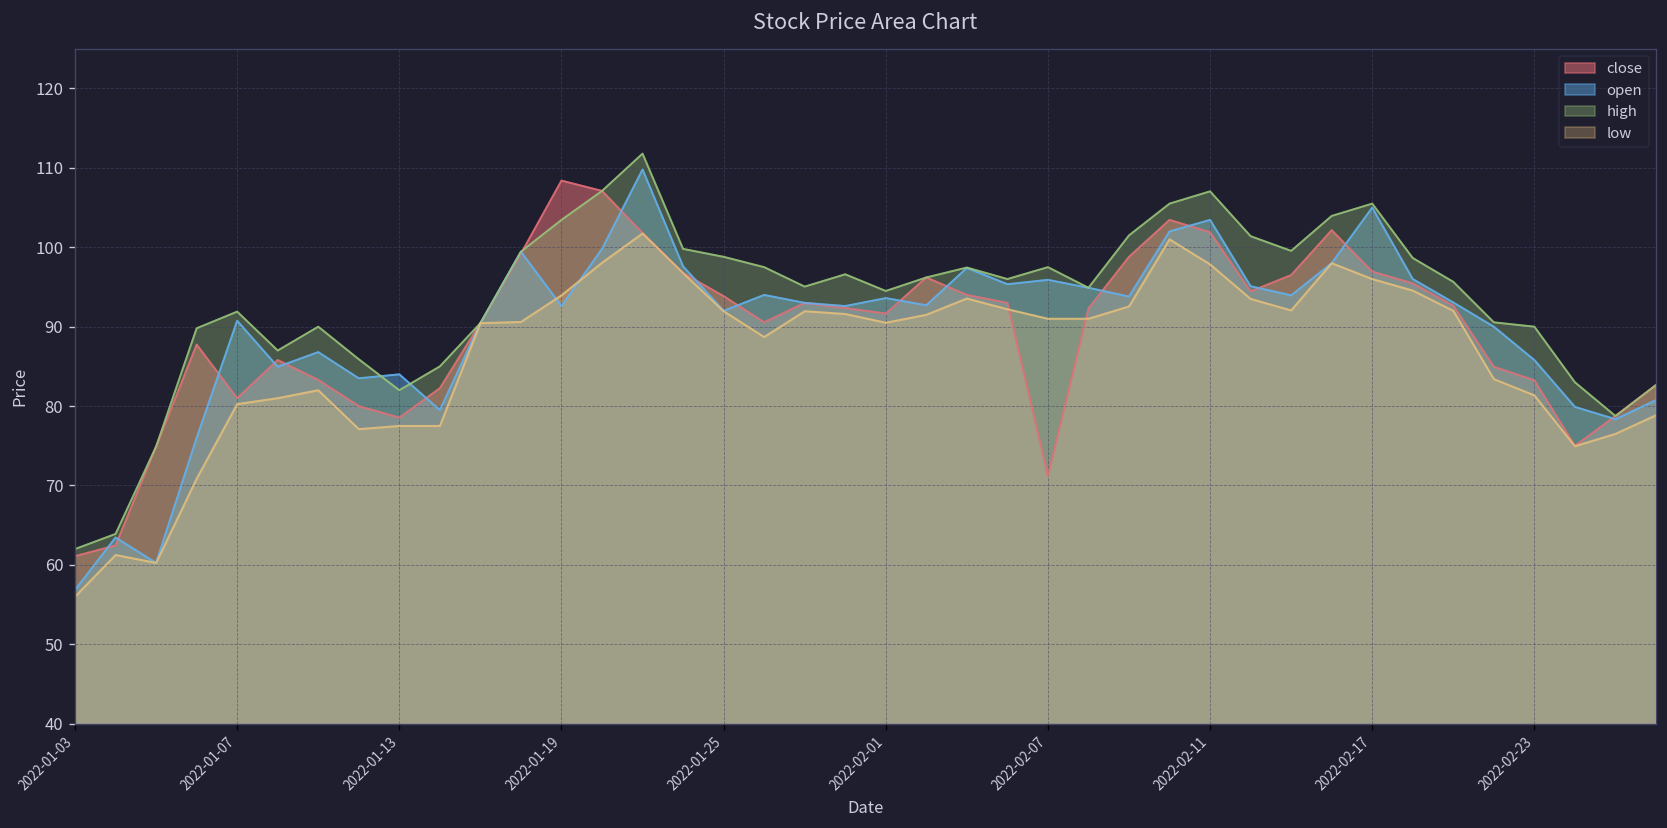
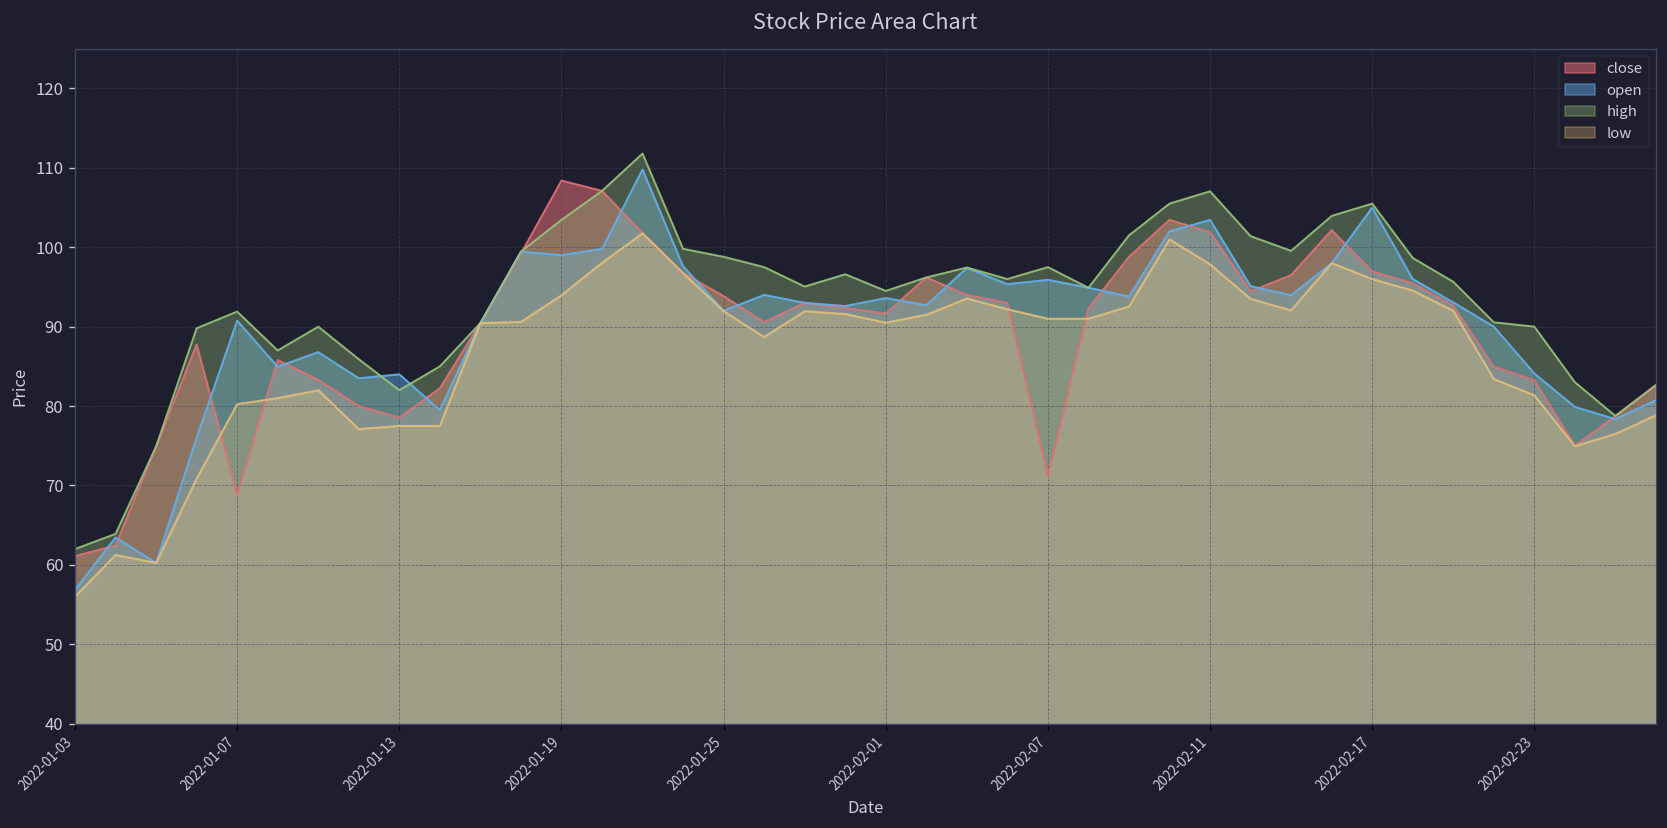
  {
    "close": {
      "2022-01-03": 61,
-     "2022-01-07": 81,
+     "2022-01-07": 69,
      "2022-01-13": 79,
      "2022-01-19": 108,
      "2022-01-25": 94,
      "2022-02-01": 92,
      "2022-02-07": 71,
      "2022-02-11": 102,
      "2022-02-17": 97,
      "2022-02-23": 83
    },
    "open": {
      "2022-01-03": 57,
      "2022-01-07": 91,
      "2022-01-13": 84,
-     "2022-01-19": 93,
+     "2022-01-19": 99,
      "2022-02-01": 94,
      "2022-02-07": 96,
      "2022-02-11": 103,
      "2022-02-17": 105,
-     "2022-02-23": 86
+     "2022-02-23": 84
    }
  }
